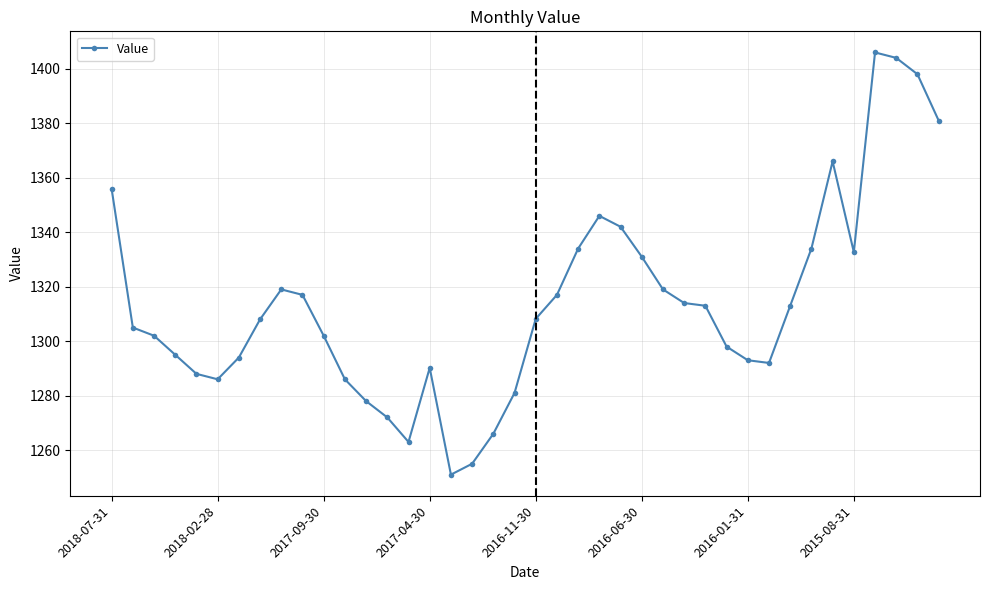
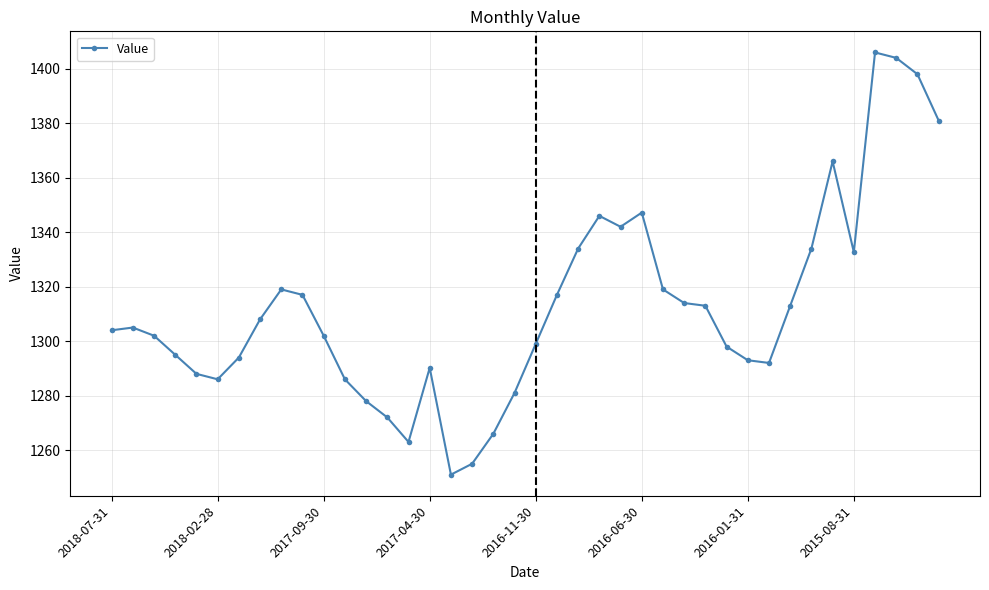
  {
-   "2018-07-31": 1356,
+   "2018-07-31": 1304,
    "2018-02-28": 1286,
    "2017-09-30": 1302,
    "2017-04-30": 1290,
-   "2016-11-30": 1308,
-   "2016-06-30": 1331,
+   "2016-11-30": 1299,
+   "2016-06-30": 1347,
    "2016-01-31": 1293,
    "2015-08-31": 1333
  }
